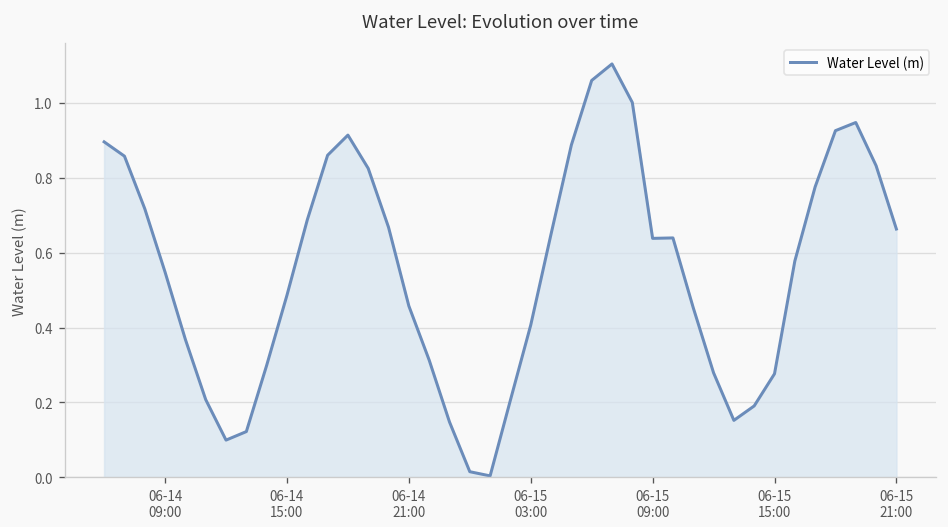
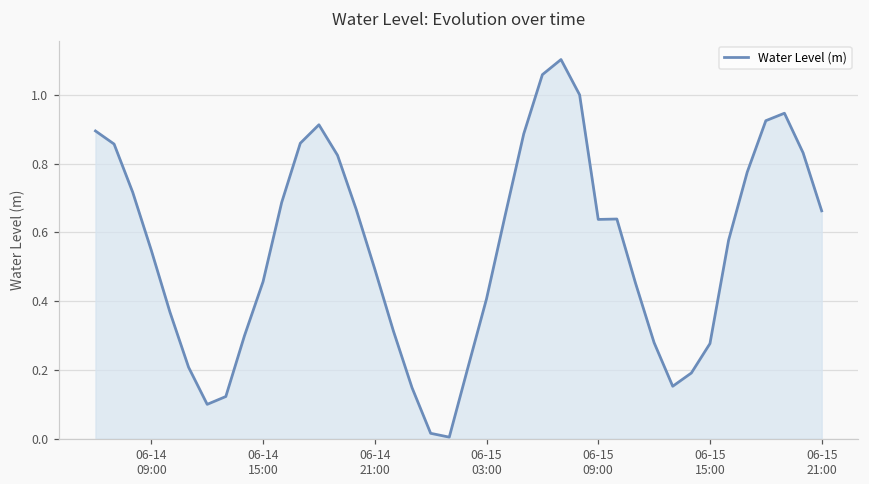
  {
    "06-14 09:00": 0.55,
-   "06-14 15:00": 0.49,
-   "06-14 21:00": 0.46,
+   "06-14 15:00": 0.46,
+   "06-14 21:00": 0.49,
    "06-15 03:00": 0.41,
    "06-15 09:00": 0.64,
    "06-15 15:00": 0.28,
    "06-15 21:00": 0.66
  }
